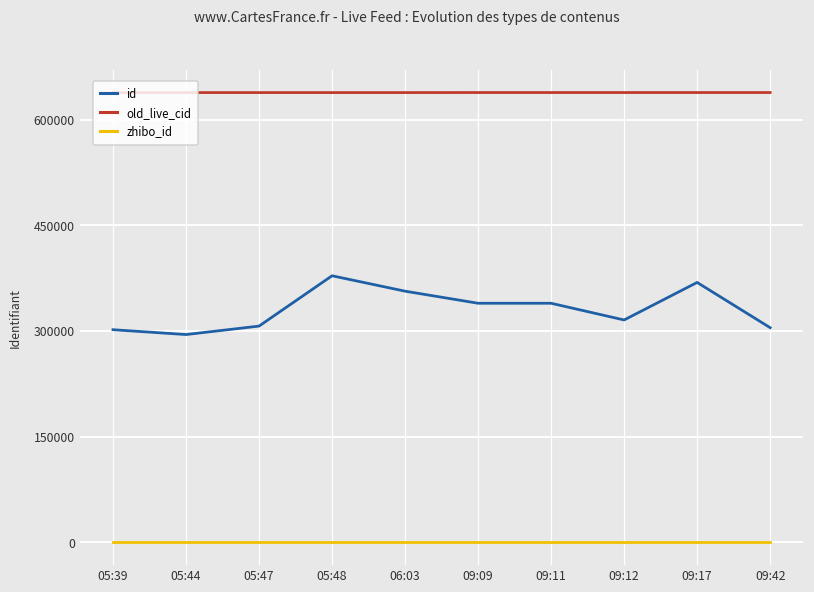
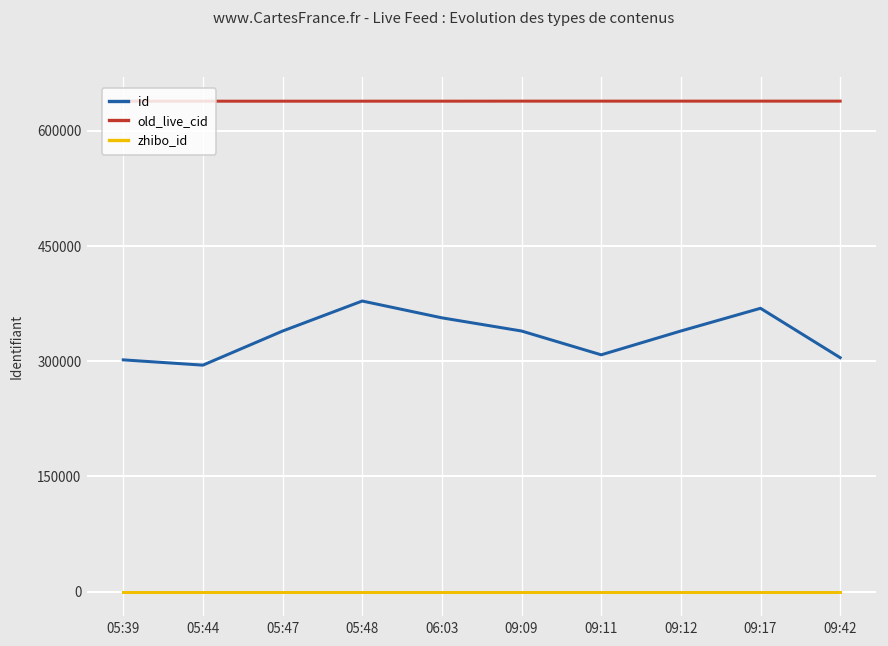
  {
    "id": {
      "05:39": 300000,
      "05:44": 290000,
-     "05:47": 310000,
+     "05:47": 340000,
      "05:48": 380000,
      "06:03": 360000,
      "09:09": 340000,
-     "09:11": 340000,
-     "09:12": 320000,
+     "09:11": 310000,
+     "09:12": 340000,
      "09:17": 370000,
      "09:42": 300000
    },
    "old_live_cid": {
      "05:47": 640000,
      "05:48": 640000,
      "06:03": 640000,
      "09:09": 640000,
      "09:11": 640000,
      "09:12": 640000,
      "09:17": 640000,
      "09:42": 640000
    },
    "zhibo_id": {
      "05:39": 0,
      "05:44": 0,
      "05:47": 0,
      "05:48": 0,
      "06:03": 0,
      "09:09": 0,
      "09:11": 0,
      "09:12": 0,
      "09:17": 0,
      "09:42": 0
    }
  }
